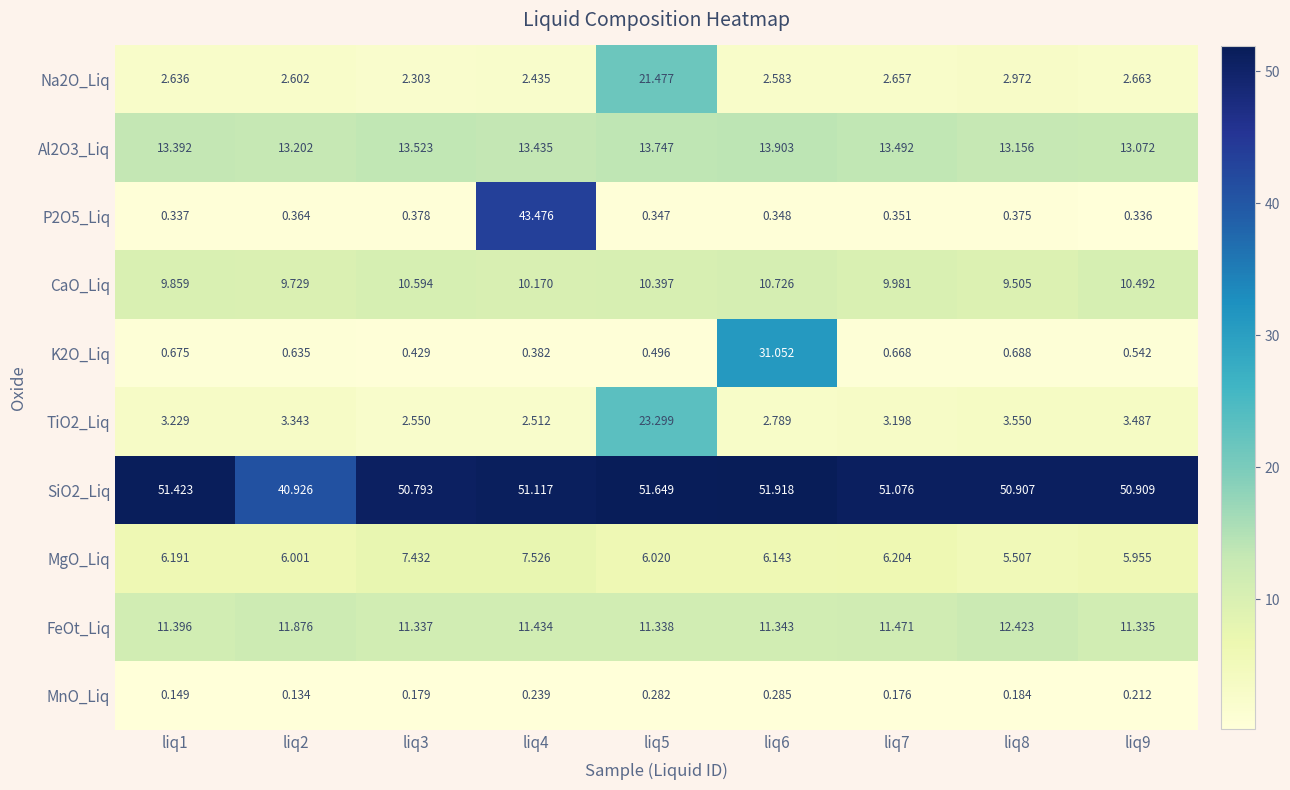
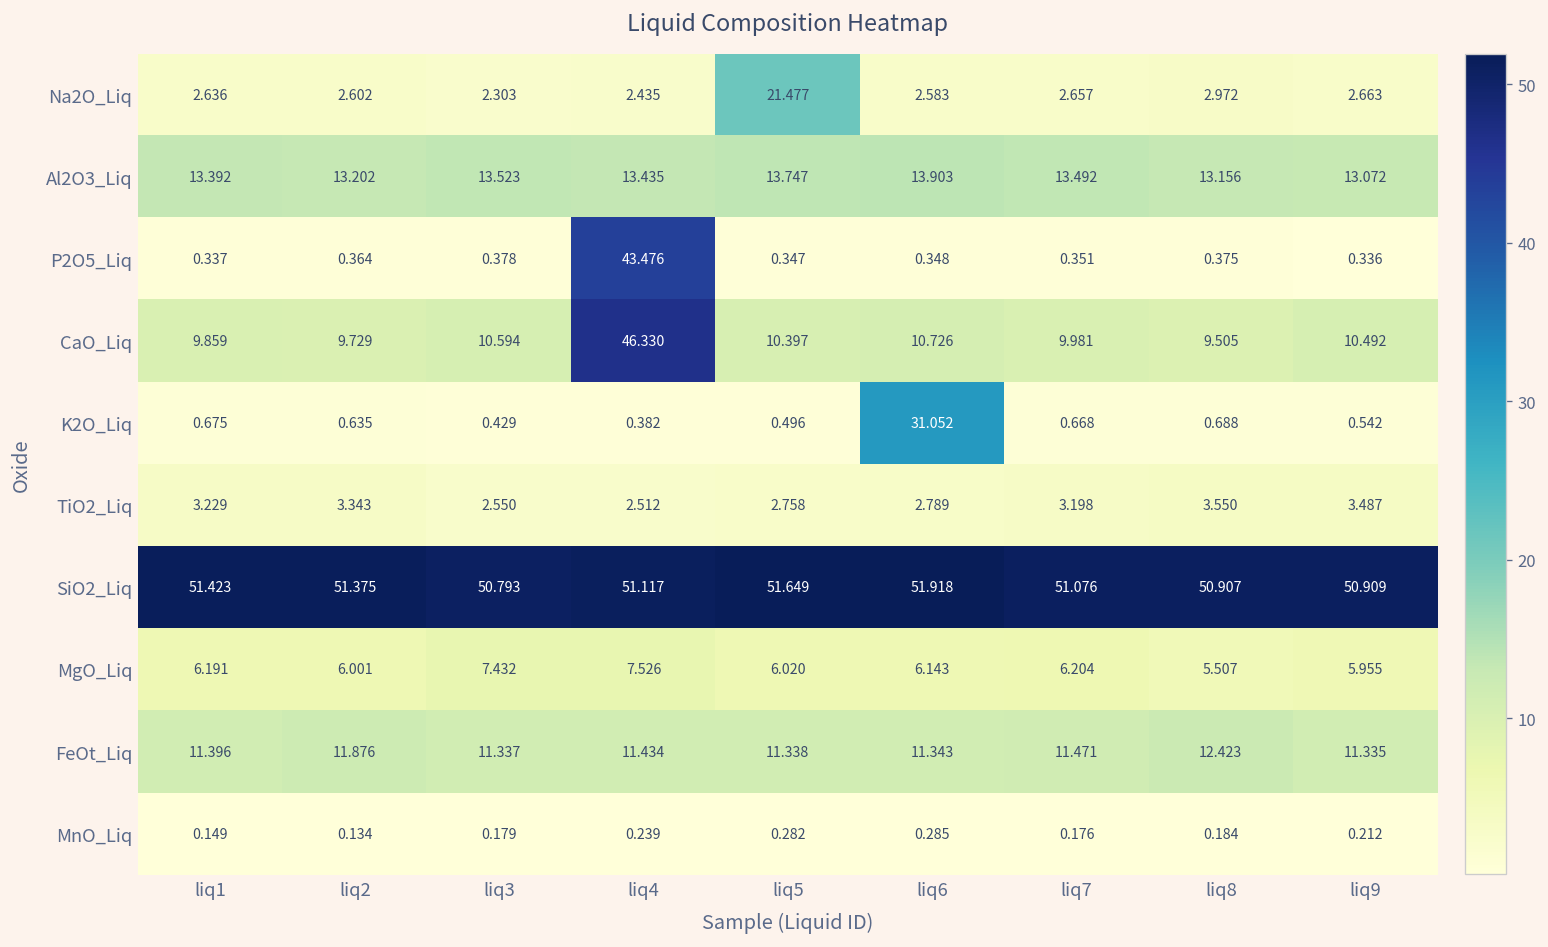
  {
    "Na2O_Liq": {
      "liq1": 2.636,
      "liq2": 2.602,
      "liq3": 2.303,
      "liq4": 2.435,
      "liq5": 21.477,
      "liq6": 2.583,
      "liq7": 2.657,
      "liq8": 2.972,
      "liq9": 2.663
    },
    "Al2O3_Liq": {
      "liq1": 13.392,
      "liq2": 13.202,
      "liq3": 13.523,
      "liq4": 13.435,
      "liq5": 13.747,
      "liq6": 13.903,
      "liq7": 13.492,
      "liq8": 13.156,
      "liq9": 13.072
    },
    "P2O5_Liq": {
      "liq1": 0.337,
      "liq2": 0.364,
      "liq3": 0.378,
      "liq4": 43.476,
      "liq5": 0.347,
      "liq6": 0.348,
      "liq7": 0.351,
      "liq8": 0.375,
      "liq9": 0.336
    },
    "CaO_Liq": {
      "liq1": 9.859,
      "liq2": 9.729,
      "liq3": 10.594,
-     "liq4": 10.170,
+     "liq4": 46.330,
      "liq5": 10.397,
      "liq6": 10.726,
      "liq7": 9.981,
      "liq8": 9.505,
      "liq9": 10.492
    },
    "K2O_Liq": {
      "liq1": 0.675,
      "liq2": 0.635,
      "liq3": 0.429,
      "liq4": 0.382,
      "liq5": 0.496,
      "liq6": 31.052,
      "liq7": 0.668,
      "liq8": 0.688,
      "liq9": 0.542
    },
    "TiO2_Liq": {
      "liq1": 3.229,
      "liq2": 3.343,
      "liq3": 2.550,
      "liq4": 2.512,
-     "liq5": 23.299,
+     "liq5": 2.758,
      "liq6": 2.789,
      "liq7": 3.198,
      "liq8": 3.550,
      "liq9": 3.487
    },
    "SiO2_Liq": {
      "liq1": 51.423,
-     "liq2": 40.926,
+     "liq2": 51.375,
      "liq3": 50.793,
      "liq4": 51.117,
      "liq5": 51.649,
      "liq6": 51.918,
      "liq7": 51.076,
      "liq8": 50.907,
      "liq9": 50.909
    },
    "MgO_Liq": {
      "liq1": 6.191,
      "liq2": 6.001,
      "liq3": 7.432,
      "liq4": 7.526,
      "liq5": 6.020,
      "liq6": 6.143,
      "liq7": 6.204,
      "liq8": 5.507,
      "liq9": 5.955
    },
    "FeOt_Liq": {
      "liq1": 11.396,
      "liq2": 11.876,
      "liq3": 11.337,
      "liq4": 11.434,
      "liq5": 11.338,
      "liq6": 11.343,
      "liq7": 11.471,
      "liq8": 12.423,
      "liq9": 11.335
    },
    "MnO_Liq": {
      "liq1": 0.149,
      "liq2": 0.134,
      "liq3": 0.179,
      "liq4": 0.239,
      "liq5": 0.282,
      "liq6": 0.285,
      "liq7": 0.176,
      "liq8": 0.184,
      "liq9": 0.212
    }
  }
